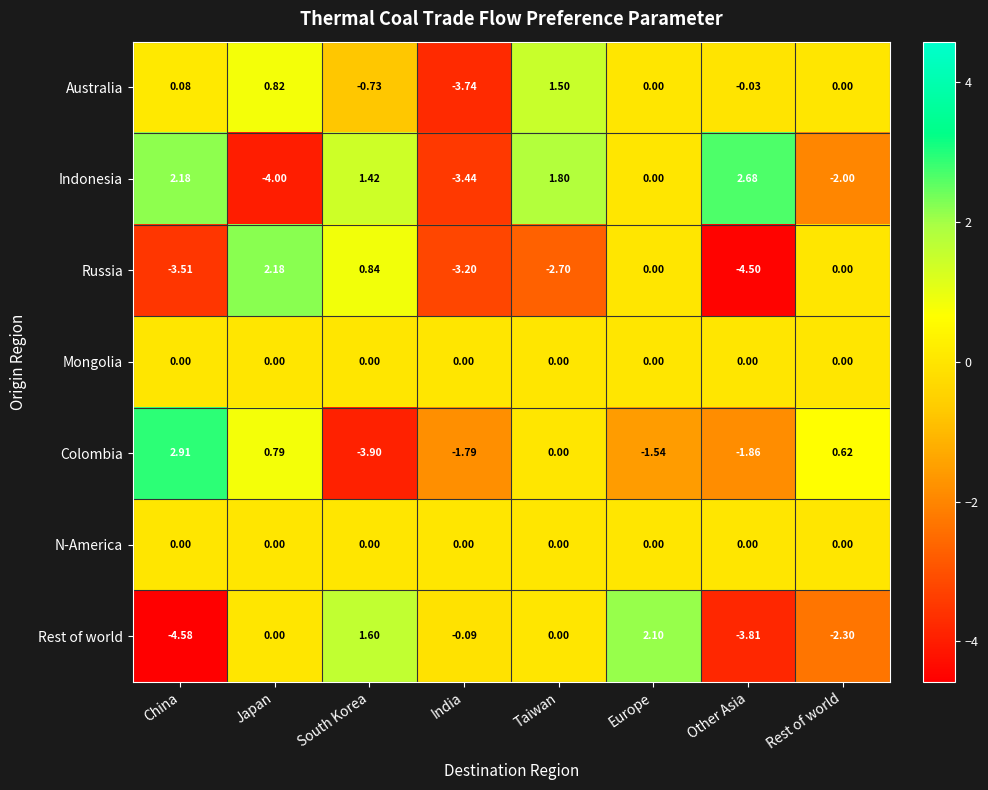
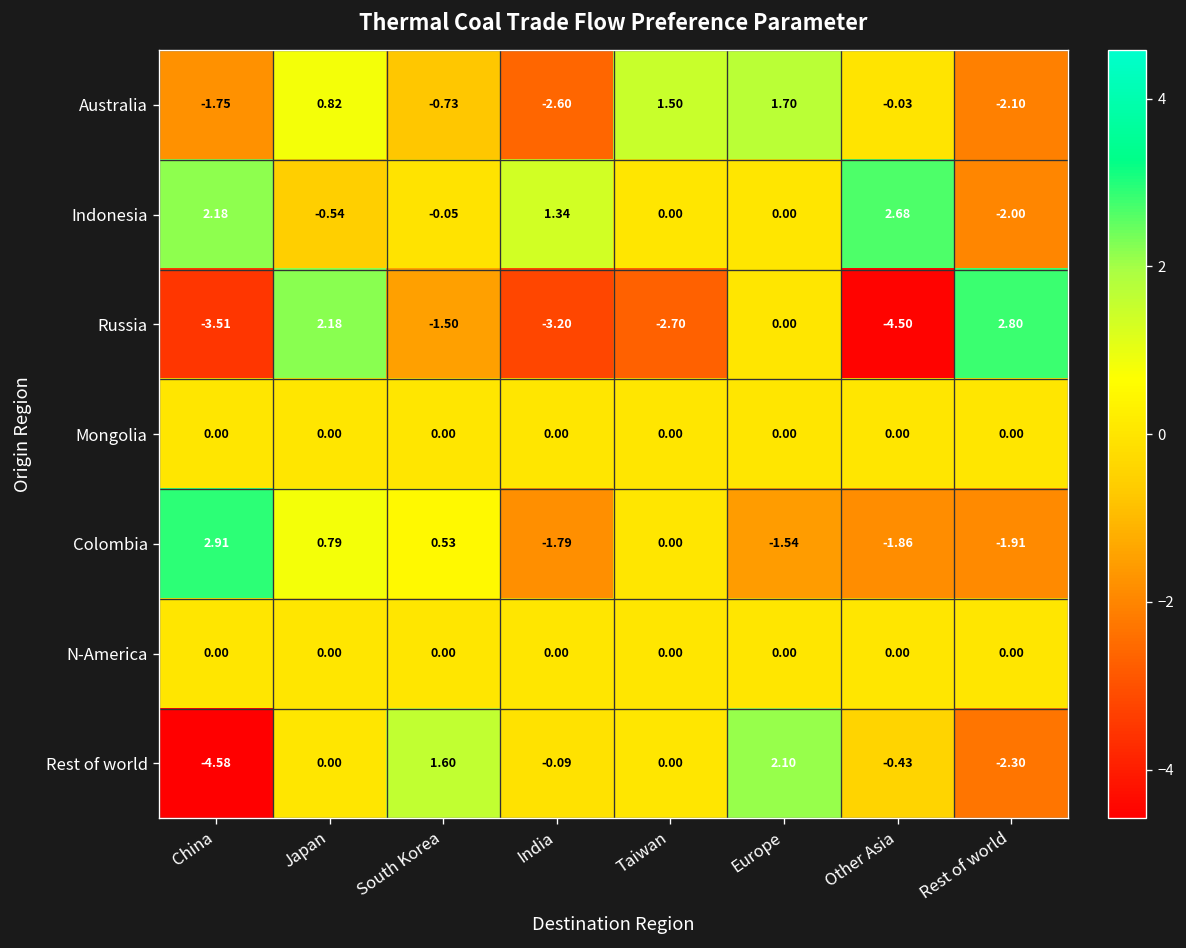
  {
    "Australia": {
-     "China": 0.08,
+     "China": -1.75,
      "Japan": 0.82,
      "South Korea": -0.73,
-     "India": -3.74,
+     "India": -2.60,
      "Taiwan": 1.50,
-     "Europe": 0.00,
+     "Europe": 1.70,
      "Other Asia": -0.03,
-     "Rest of world": 0.00
+     "Rest of world": -2.10
    },
    "Indonesia": {
      "China": 2.18,
-     "Japan": -4.00,
-     "South Korea": 1.42,
-     "India": -3.44,
-     "Taiwan": 1.80,
+     "Japan": -0.54,
+     "South Korea": -0.05,
+     "India": 1.34,
+     "Taiwan": 0.00,
      "Europe": 0.00,
      "Other Asia": 2.68,
      "Rest of world": -2.00
    },
    "Russia": {
      "China": -3.51,
      "Japan": 2.18,
-     "South Korea": 0.84,
+     "South Korea": -1.50,
      "India": -3.20,
      "Taiwan": -2.70,
      "Europe": 0.00,
      "Other Asia": -4.50,
-     "Rest of world": 0.00
+     "Rest of world": 2.80
    },
    "Mongolia": {
      "China": 0.00,
      "Japan": 0.00,
      "South Korea": 0.00,
      "India": 0.00,
      "Taiwan": 0.00,
      "Europe": 0.00,
      "Other Asia": 0.00,
      "Rest of world": 0.00
    },
    "Colombia": {
      "China": 2.91,
      "Japan": 0.79,
-     "South Korea": -3.90,
+     "South Korea": 0.53,
      "India": -1.79,
      "Taiwan": 0.00,
      "Europe": -1.54,
      "Other Asia": -1.86,
-     "Rest of world": 0.62
+     "Rest of world": -1.91
    },
    "N-America": {
      "China": 0.00,
      "Japan": 0.00,
      "South Korea": 0.00,
      "India": 0.00,
      "Taiwan": 0.00,
      "Europe": 0.00,
      "Other Asia": 0.00,
      "Rest of world": 0.00
    },
    "Rest of world": {
      "China": -4.58,
      "Japan": 0.00,
      "South Korea": 1.60,
      "India": -0.09,
      "Taiwan": 0.00,
      "Europe": 2.10,
-     "Other Asia": -3.81,
+     "Other Asia": -0.43,
      "Rest of world": -2.30
    }
  }
